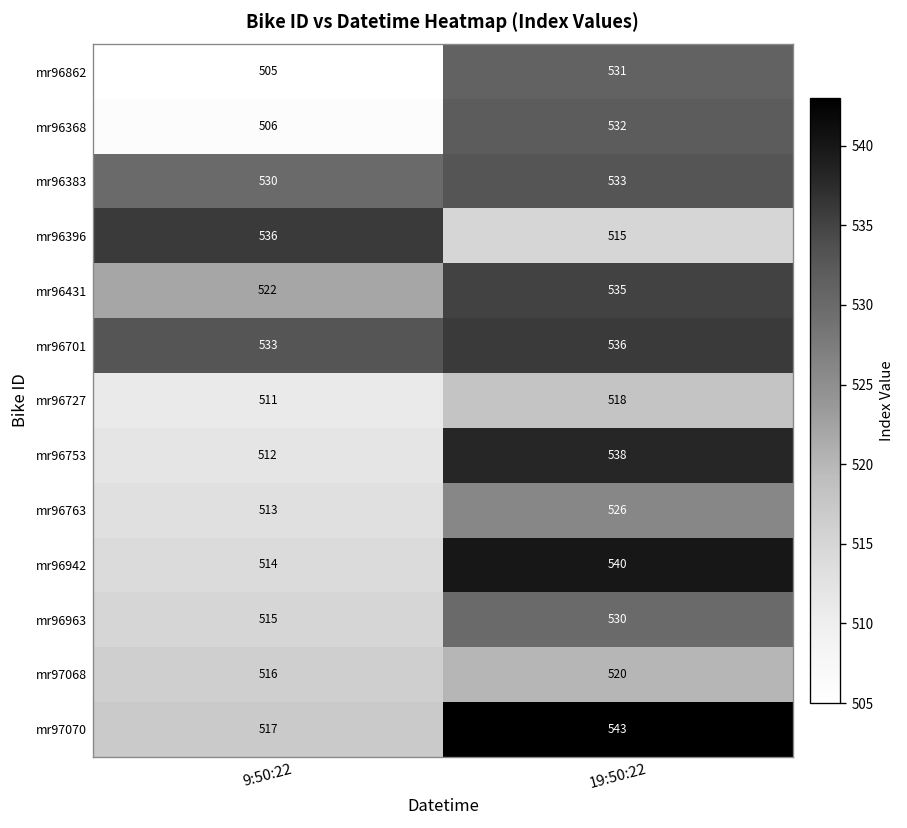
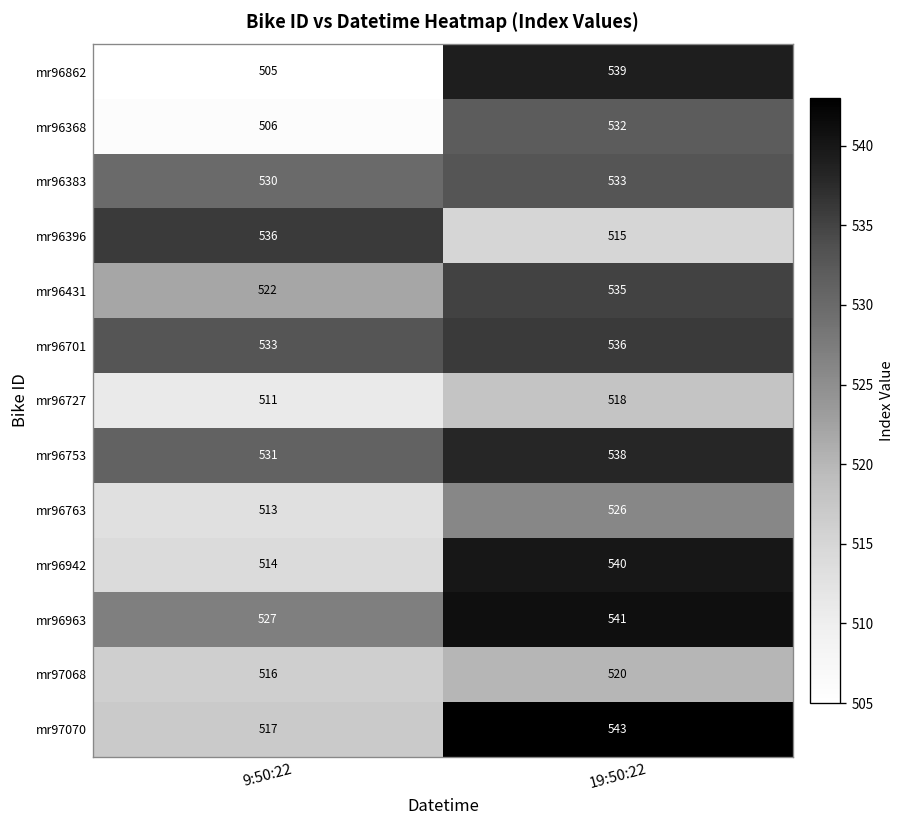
  {
    "mr96862": {
      "9:50:22": 505,
-     "19:50:22": 531
+     "19:50:22": 539
    },
    "mr96368": {
      "9:50:22": 506,
      "19:50:22": 532
    },
    "mr96383": {
      "9:50:22": 530,
      "19:50:22": 533
    },
    "mr96396": {
      "9:50:22": 536,
      "19:50:22": 515
    },
    "mr96431": {
      "9:50:22": 522,
      "19:50:22": 535
    },
    "mr96701": {
      "9:50:22": 533,
      "19:50:22": 536
    },
    "mr96727": {
      "9:50:22": 511,
      "19:50:22": 518
    },
    "mr96753": {
-     "9:50:22": 512,
+     "9:50:22": 531,
      "19:50:22": 538
    },
    "mr96763": {
      "9:50:22": 513,
      "19:50:22": 526
    },
    "mr96942": {
      "9:50:22": 514,
      "19:50:22": 540
    },
    "mr96963": {
-     "9:50:22": 515,
-     "19:50:22": 530
+     "9:50:22": 527,
+     "19:50:22": 541
    },
    "mr97068": {
      "9:50:22": 516,
      "19:50:22": 520
    },
    "mr97070": {
      "9:50:22": 517,
      "19:50:22": 543
    }
  }
